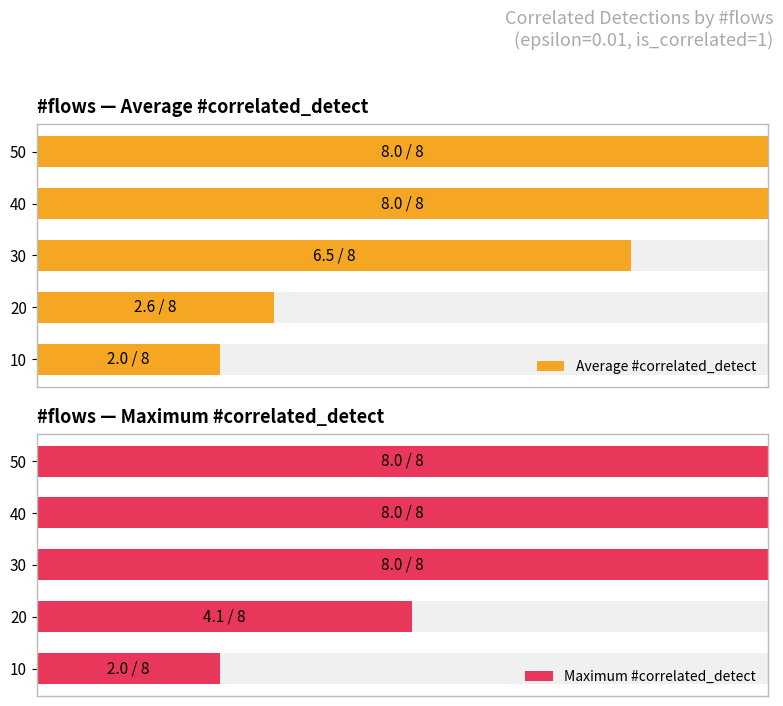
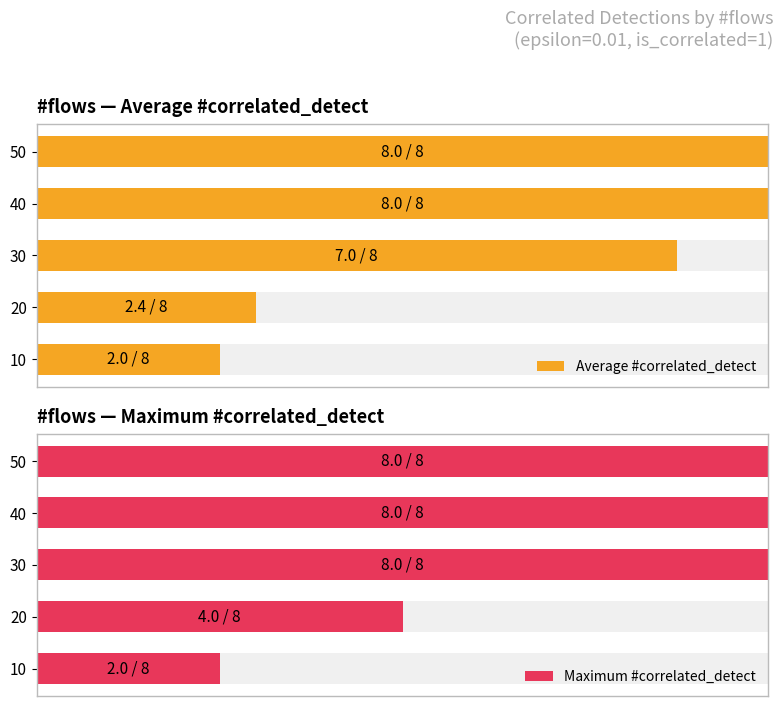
  {
    "#flows — Average #correlated_detect": {
      "Average #correlated_detect": {
-       "30": 6.5,
-       "20": 2.6
+       "30": 7.0,
+       "20": 2.4
      }
    },
    "#flows — Maximum #correlated_detect": {
      "Maximum #correlated_detect": {
-       "20": 4.1
+       "20": 4.0
      }
    }
  }
